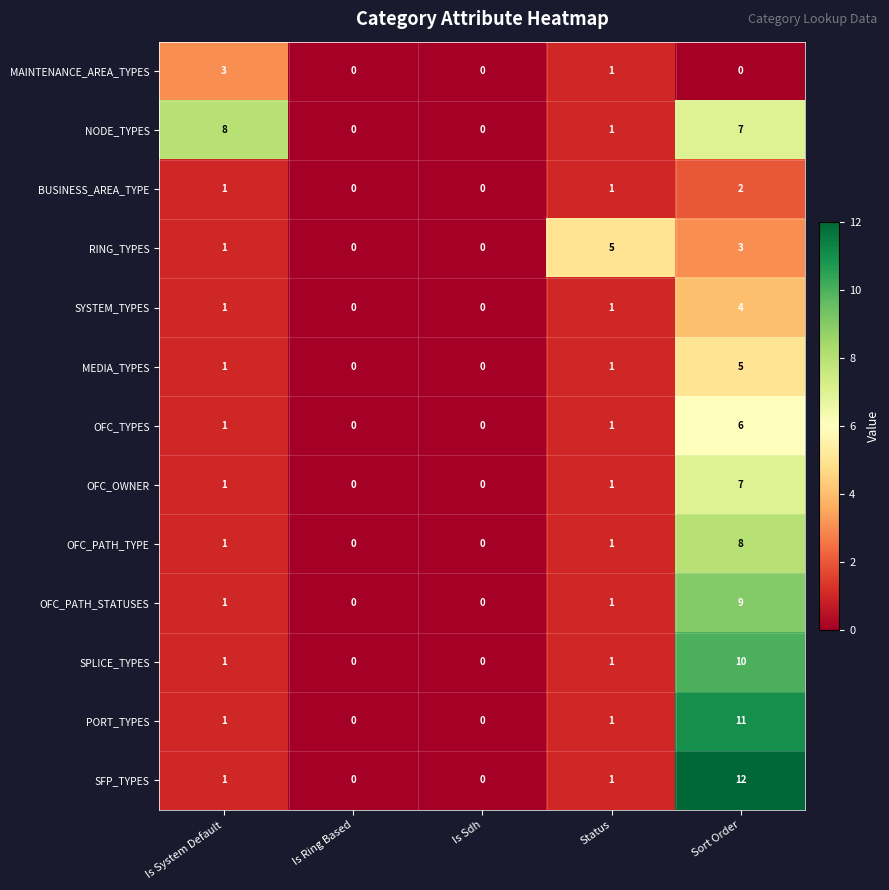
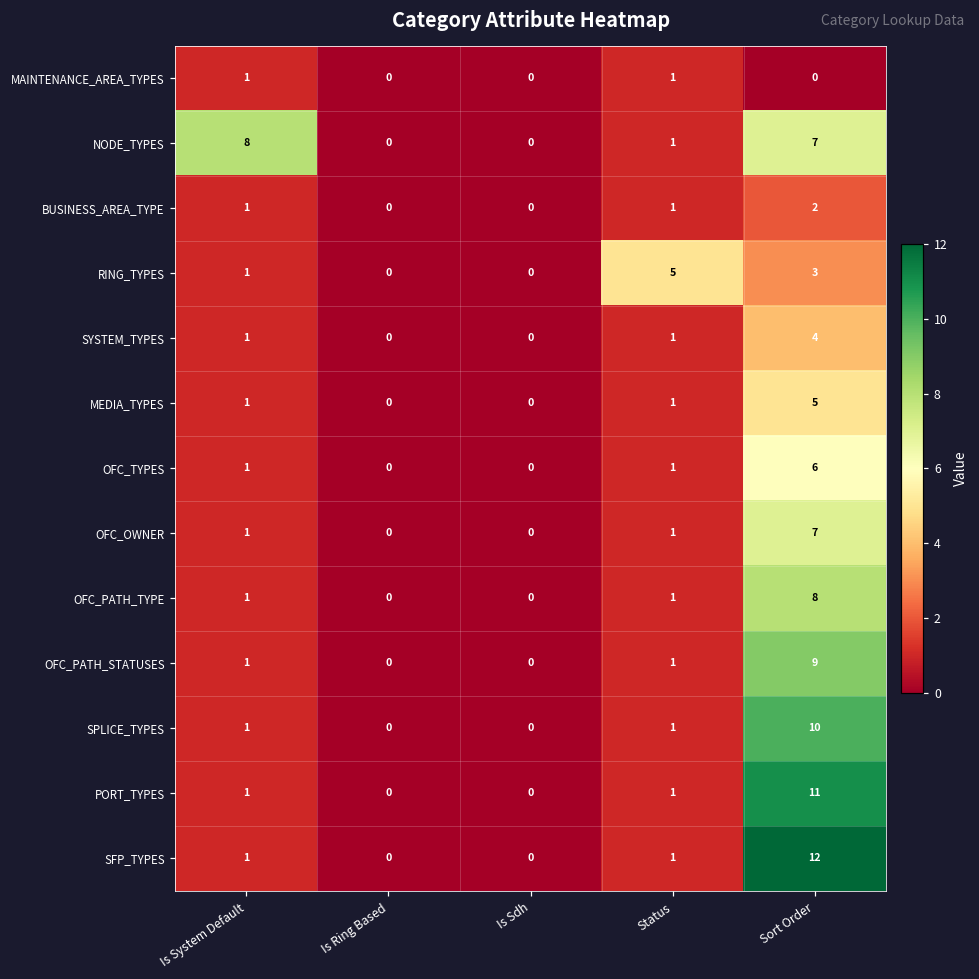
  {
    "MAINTENANCE_AREA_TYPES": {
-     "Is System Default": 3,
+     "Is System Default": 1,
      "Is Ring Based": 0,
      "Is Sdh": 0,
      "Status": 1,
      "Sort Order": 0
    },
    "NODE_TYPES": {
      "Is System Default": 8,
      "Is Ring Based": 0,
      "Is Sdh": 0,
      "Status": 1,
      "Sort Order": 7
    },
    "BUSINESS_AREA_TYPE": {
      "Is System Default": 1,
      "Is Ring Based": 0,
      "Is Sdh": 0,
      "Status": 1,
      "Sort Order": 2
    },
    "RING_TYPES": {
      "Is System Default": 1,
      "Is Ring Based": 0,
      "Is Sdh": 0,
      "Status": 5,
      "Sort Order": 3
    },
    "SYSTEM_TYPES": {
      "Is System Default": 1,
      "Is Ring Based": 0,
      "Is Sdh": 0,
      "Status": 1,
      "Sort Order": 4
    },
    "MEDIA_TYPES": {
      "Is System Default": 1,
      "Is Ring Based": 0,
      "Is Sdh": 0,
      "Status": 1,
      "Sort Order": 5
    },
    "OFC_TYPES": {
      "Is System Default": 1,
      "Is Ring Based": 0,
      "Is Sdh": 0,
      "Status": 1,
      "Sort Order": 6
    },
    "OFC_OWNER": {
      "Is System Default": 1,
      "Is Ring Based": 0,
      "Is Sdh": 0,
      "Status": 1,
      "Sort Order": 7
    },
    "OFC_PATH_TYPE": {
      "Is System Default": 1,
      "Is Ring Based": 0,
      "Is Sdh": 0,
      "Status": 1,
      "Sort Order": 8
    },
    "OFC_PATH_STATUSES": {
      "Is System Default": 1,
      "Is Ring Based": 0,
      "Is Sdh": 0,
      "Status": 1,
      "Sort Order": 9
    },
    "SPLICE_TYPES": {
      "Is System Default": 1,
      "Is Ring Based": 0,
      "Is Sdh": 0,
      "Status": 1,
      "Sort Order": 10
    },
    "PORT_TYPES": {
      "Is System Default": 1,
      "Is Ring Based": 0,
      "Is Sdh": 0,
      "Status": 1,
      "Sort Order": 11
    },
    "SFP_TYPES": {
      "Is System Default": 1,
      "Is Ring Based": 0,
      "Is Sdh": 0,
      "Status": 1,
      "Sort Order": 12
    }
  }
